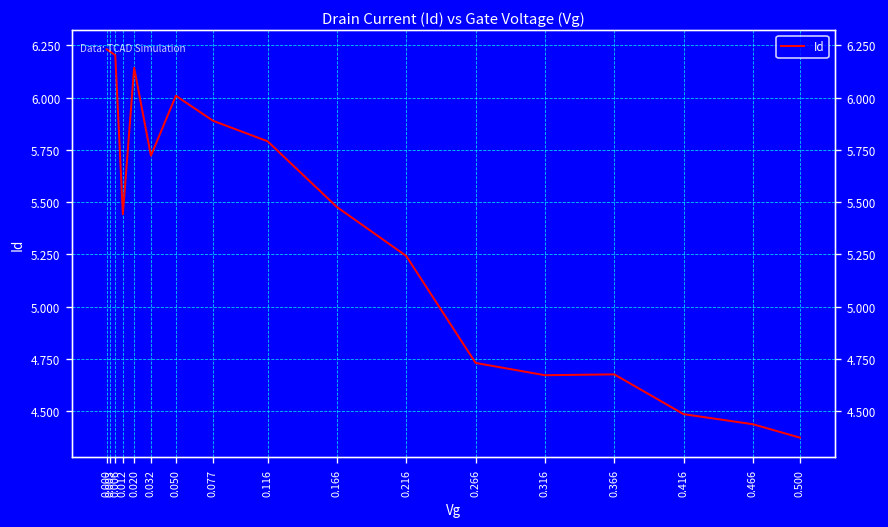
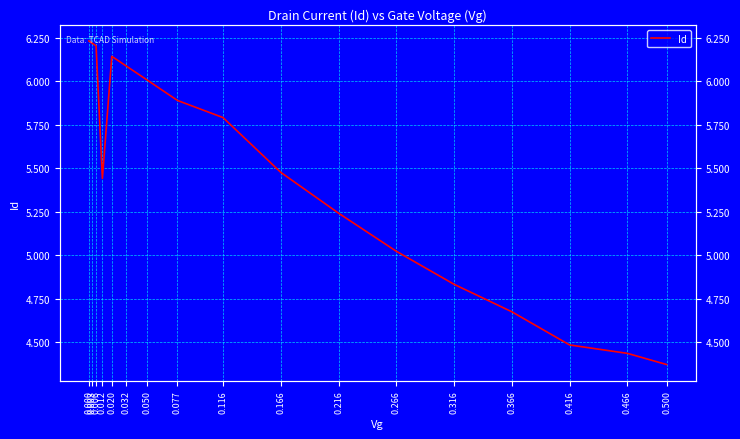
  {
    "0.000": 6.23,
    "0.003": 6.22,
    "0.006": 6.20,
    "0.012": 5.44,
    "0.020": 6.14,
-   "0.032": 5.72,
+   "0.032": 6.09,
    "0.050": 6.01,
    "0.077": 5.89,
    "0.116": 5.79,
    "0.166": 5.48,
    "0.216": 5.24,
-   "0.266": 4.73,
-   "0.316": 4.67,
+   "0.266": 5.02,
+   "0.316": 4.83,
    "0.366": 4.68,
    "0.416": 4.48,
    "0.466": 4.44,
    "0.500": 4.37
  }
